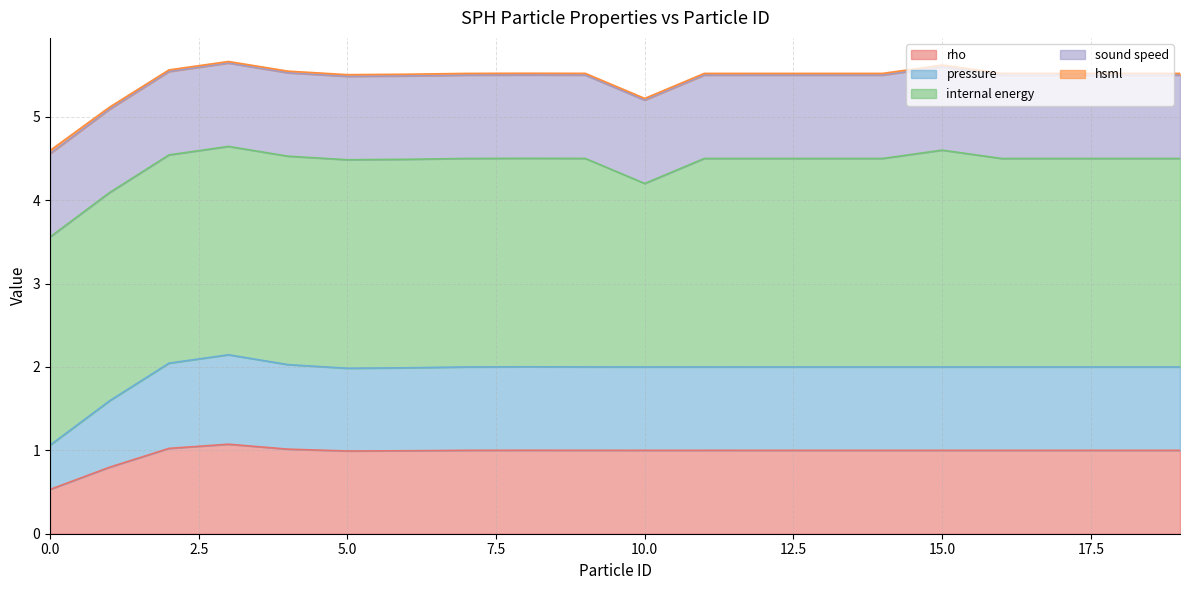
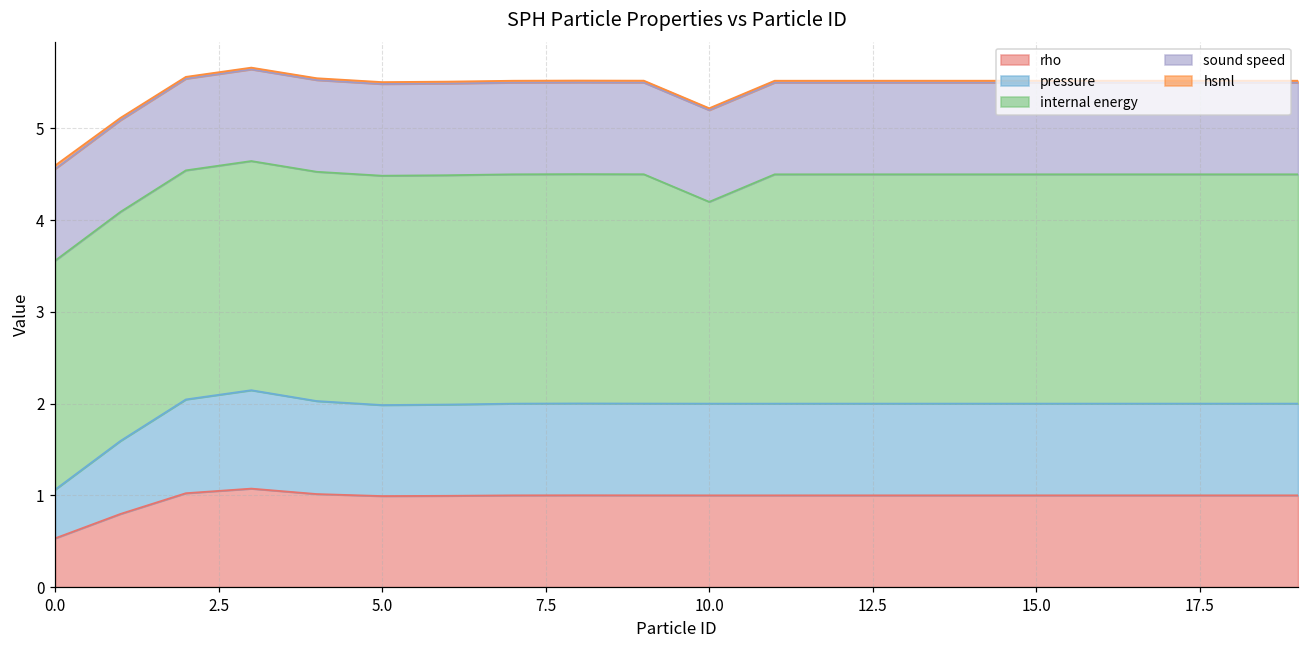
  {
    "internal energy": {
      "0.0": 2.5,
      "5.0": 2.5,
      "10.0": 2.2,
-     "15.0": 2.6
+     "15.0": 2.5
    }
  }
